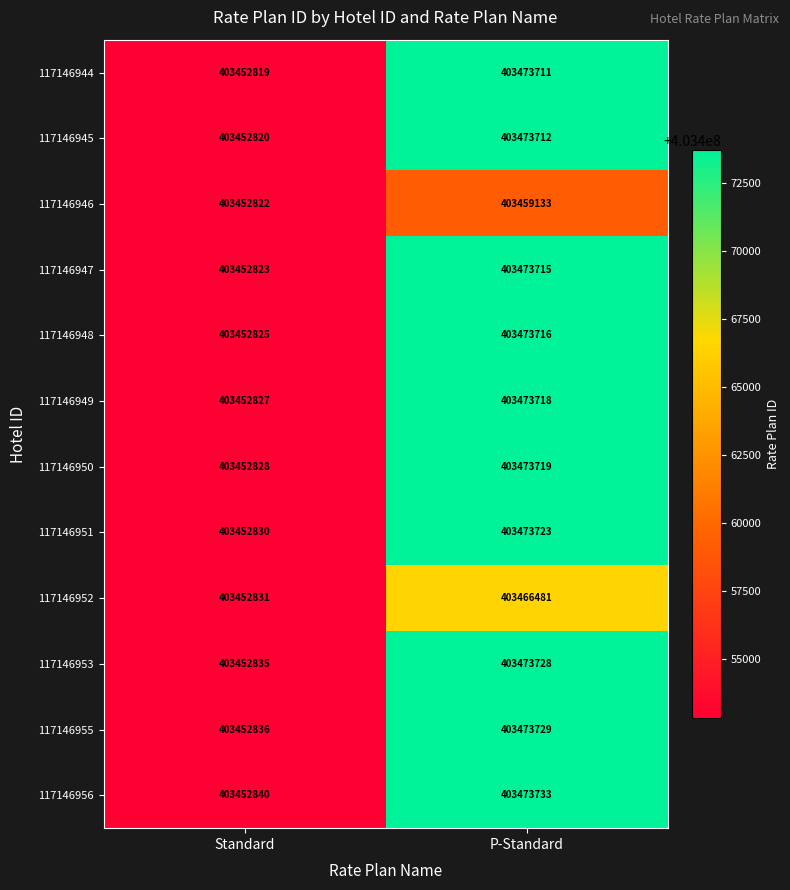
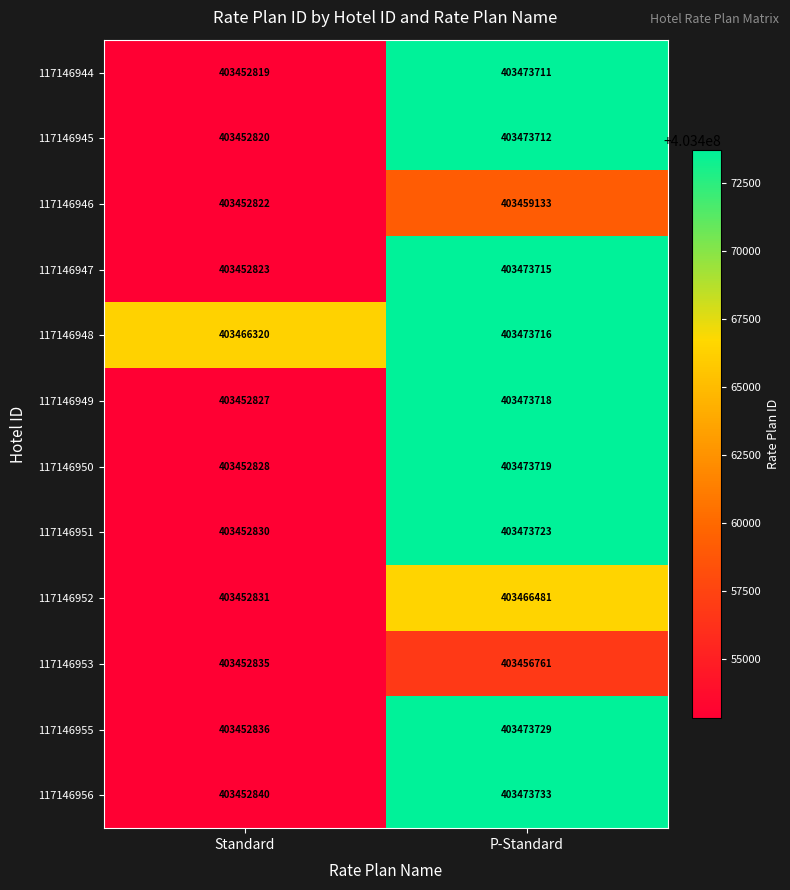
  {
    "117146944": {
      "Standard": 403452819,
      "P-Standard": 403473711
    },
    "117146945": {
      "Standard": 403452820,
      "P-Standard": 403473712
    },
    "117146946": {
      "Standard": 403452822,
      "P-Standard": 403459133
    },
    "117146947": {
      "Standard": 403452823,
      "P-Standard": 403473715
    },
    "117146948": {
-     "Standard": 403452825,
+     "Standard": 403466320,
      "P-Standard": 403473716
    },
    "117146949": {
      "Standard": 403452827,
      "P-Standard": 403473718
    },
    "117146950": {
      "Standard": 403452828,
      "P-Standard": 403473719
    },
    "117146951": {
      "Standard": 403452830,
      "P-Standard": 403473723
    },
    "117146952": {
      "Standard": 403452831,
      "P-Standard": 403466481
    },
    "117146953": {
      "Standard": 403452835,
-     "P-Standard": 403473728
+     "P-Standard": 403456761
    },
    "117146955": {
      "Standard": 403452836,
      "P-Standard": 403473729
    },
    "117146956": {
      "Standard": 403452840,
      "P-Standard": 403473733
    }
  }
